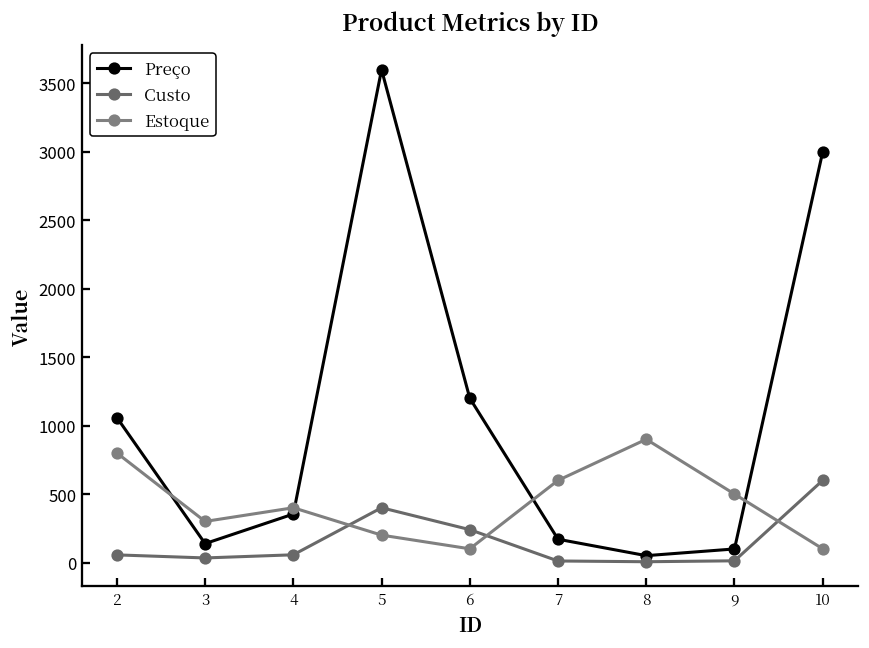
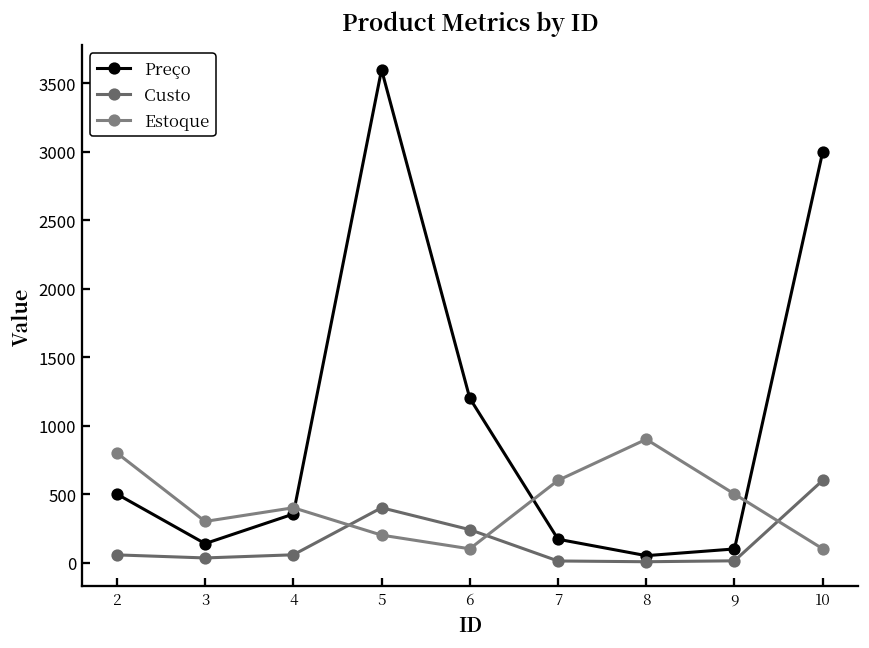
  {
    "Preço": {
-     "2": 1060,
+     "2": 500,
      "3": 140,
      "4": 350,
      "5": 3600,
      "6": 1200,
      "7": 170,
      "8": 50,
      "9": 100,
      "10": 3000
    }
  }
